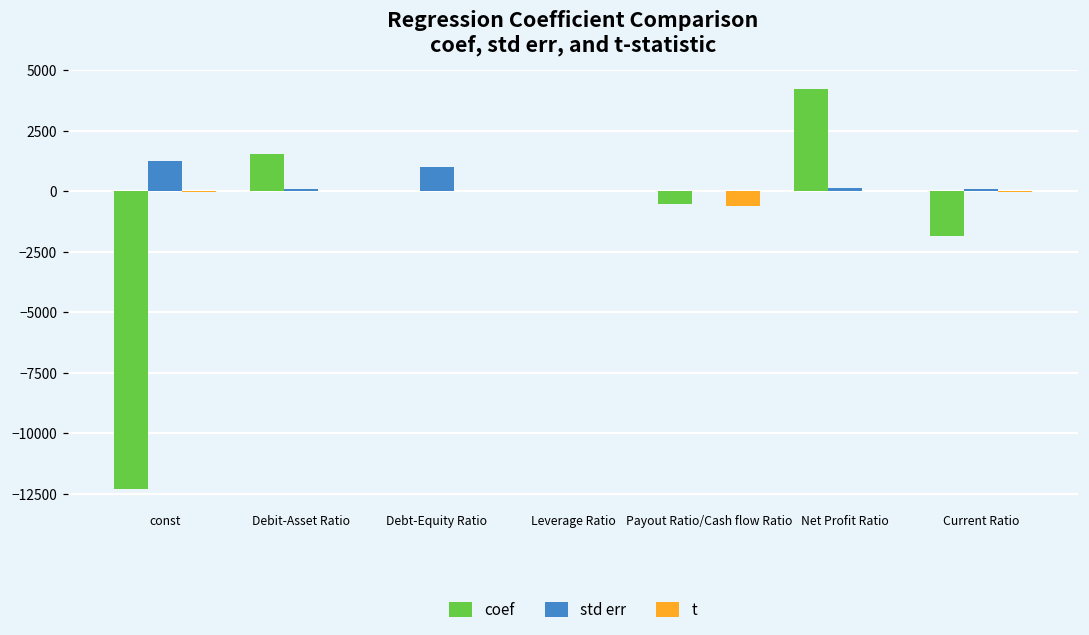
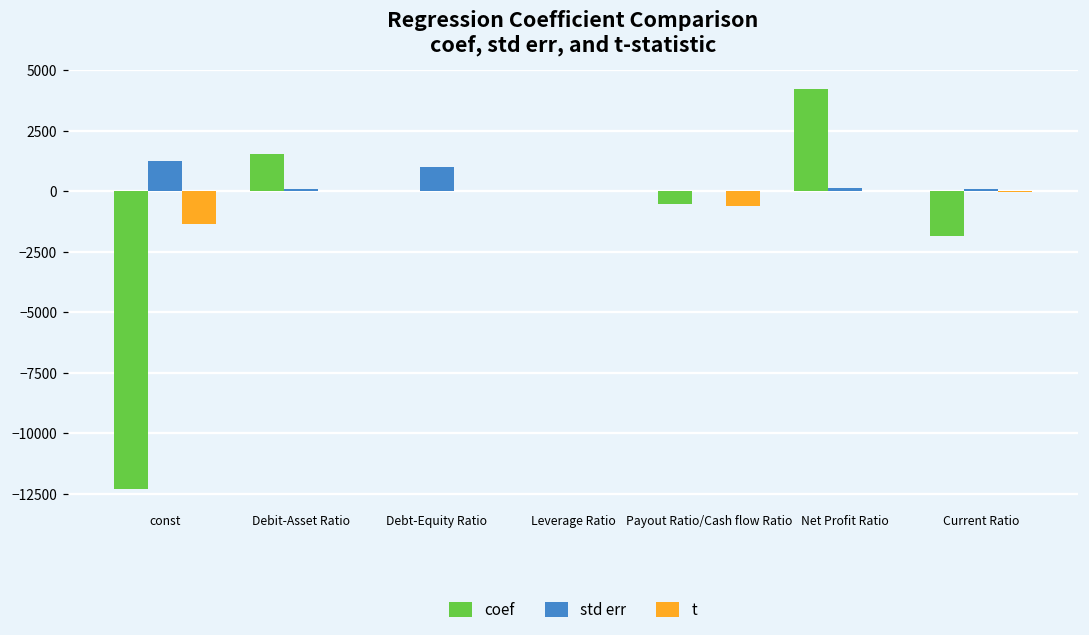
  {
    "coef": {
      "const": -12300,
      "Debit-Asset Ratio": 1600,
      "Payout Ratio/Cash flow Ratio": -500,
      "Net Profit Ratio": 4200,
      "Current Ratio": -1900
    },
    "std err": {
      "const": 1300,
      "Debit-Asset Ratio": 100,
      "Debt-Equity Ratio": 1000,
      "Net Profit Ratio": 100
    },
    "t": {
-     "const": 0,
+     "const": -1300,
      "Payout Ratio/Cash flow Ratio": -600
    }
  }
